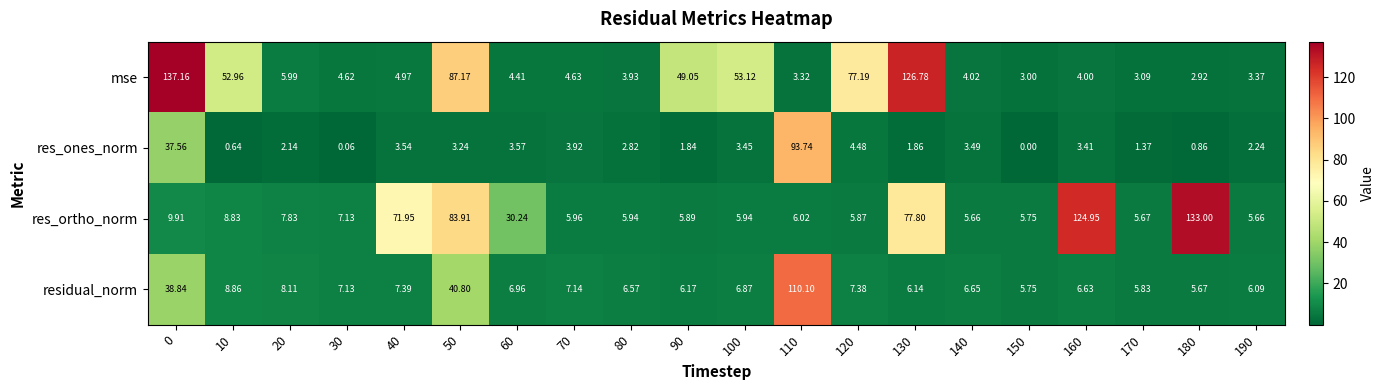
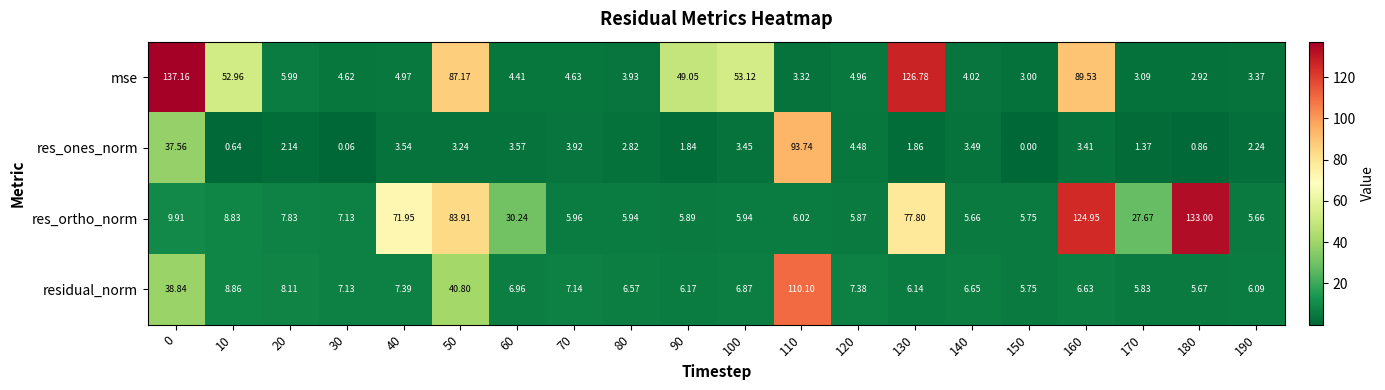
  {
    "mse": {
      "0": 137.16,
      "10": 52.96,
      "20": 5.99,
      "30": 4.62,
      "40": 4.97,
      "50": 87.17,
      "60": 4.41,
      "70": 4.63,
      "80": 3.93,
      "90": 49.05,
      "100": 53.12,
      "110": 3.32,
-     "120": 77.19,
+     "120": 4.96,
      "130": 126.78,
      "140": 4.02,
      "150": 3.00,
-     "160": 4.00,
+     "160": 89.53,
      "170": 3.09,
      "180": 2.92,
      "190": 3.37
    },
    "res_ones_norm": {
      "0": 37.56,
      "10": 0.64,
      "20": 2.14,
      "30": 0.06,
      "40": 3.54,
      "50": 3.24,
      "60": 3.57,
      "70": 3.92,
      "80": 2.82,
      "90": 1.84,
      "100": 3.45,
      "110": 93.74,
      "120": 4.48,
      "130": 1.86,
      "140": 3.49,
      "150": 0.00,
      "160": 3.41,
      "170": 1.37,
      "180": 0.86,
      "190": 2.24
    },
    "res_ortho_norm": {
      "0": 9.91,
      "10": 8.83,
      "20": 7.83,
      "30": 7.13,
      "40": 71.95,
      "50": 83.91,
      "60": 30.24,
      "70": 5.96,
      "80": 5.94,
      "90": 5.89,
      "100": 5.94,
      "110": 6.02,
      "120": 5.87,
      "130": 77.80,
      "140": 5.66,
      "150": 5.75,
      "160": 124.95,
-     "170": 5.67,
+     "170": 27.67,
      "180": 133.00,
      "190": 5.66
    },
    "residual_norm": {
      "0": 38.84,
      "10": 8.86,
      "20": 8.11,
      "30": 7.13,
      "40": 7.39,
      "50": 40.80,
      "60": 6.96,
      "70": 7.14,
      "80": 6.57,
      "90": 6.17,
      "100": 6.87,
      "110": 110.10,
      "120": 7.38,
      "130": 6.14,
      "140": 6.65,
      "150": 5.75,
      "160": 6.63,
      "170": 5.83,
      "180": 5.67,
      "190": 6.09
    }
  }
